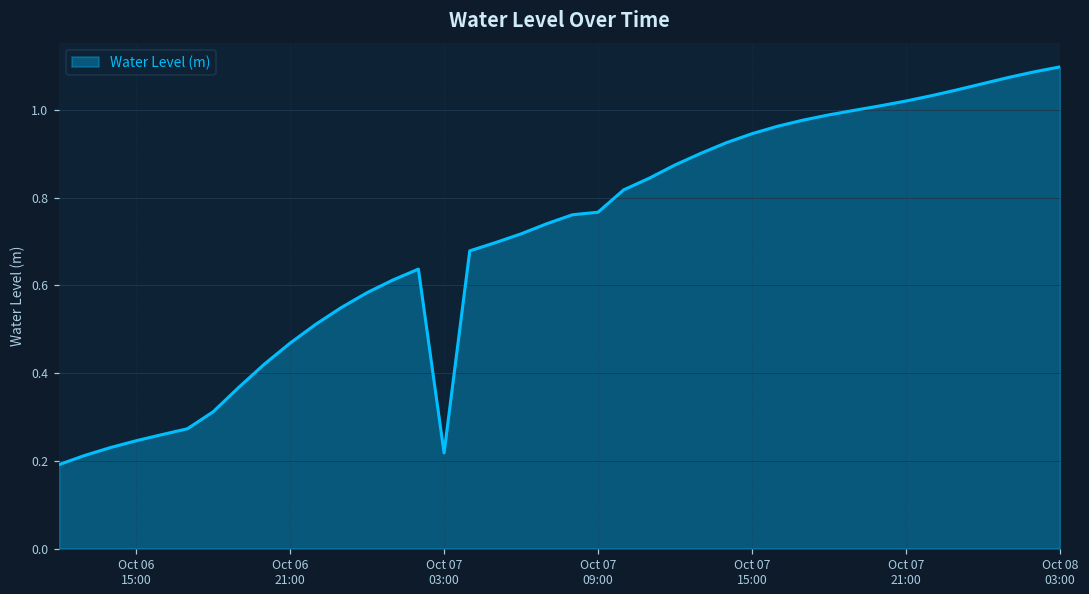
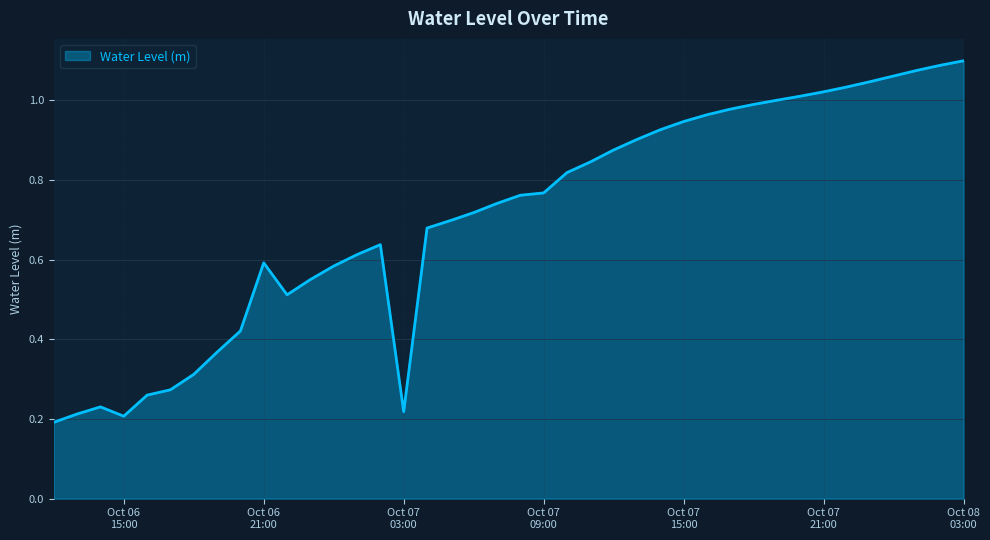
  {
-   "Oct 06 15:00": 0.25,
-   "Oct 06 21:00": 0.47,
+   "Oct 06 15:00": 0.21,
+   "Oct 06 21:00": 0.59,
    "Oct 07 03:00": 0.22,
    "Oct 07 09:00": 0.77,
    "Oct 07 15:00": 0.95,
    "Oct 07 21:00": 1.02,
    "Oct 08 03:00": 1.10
  }
